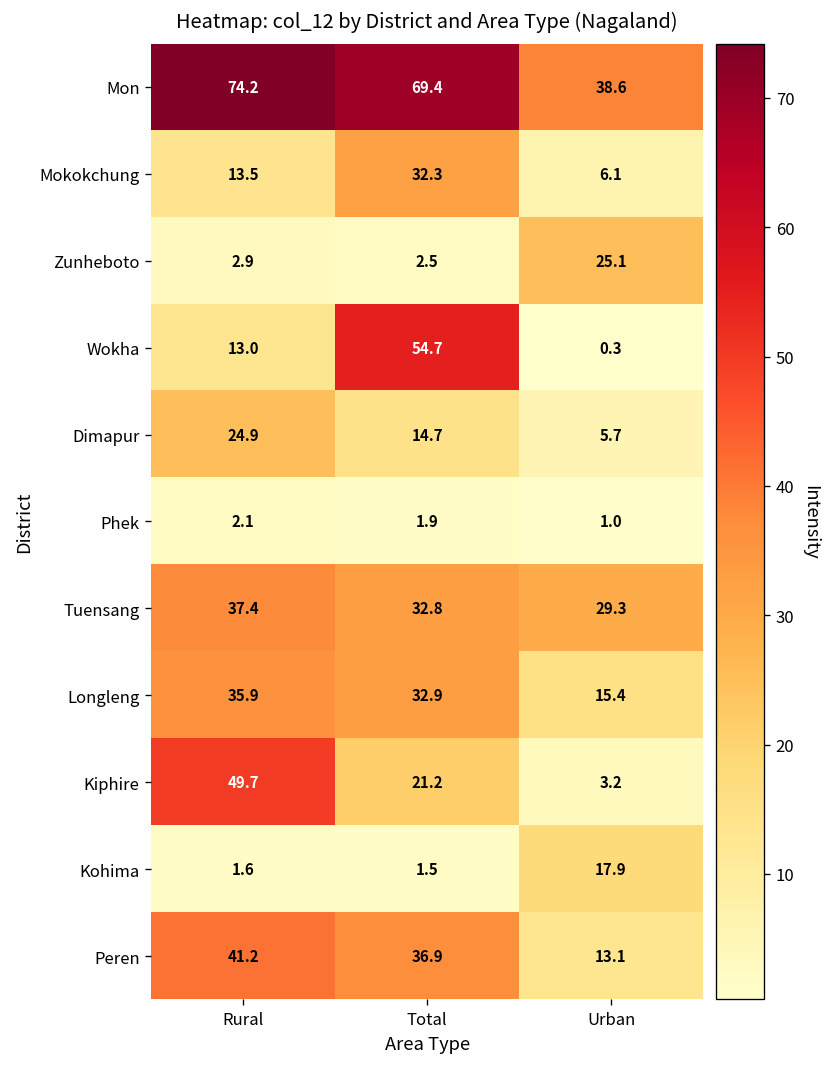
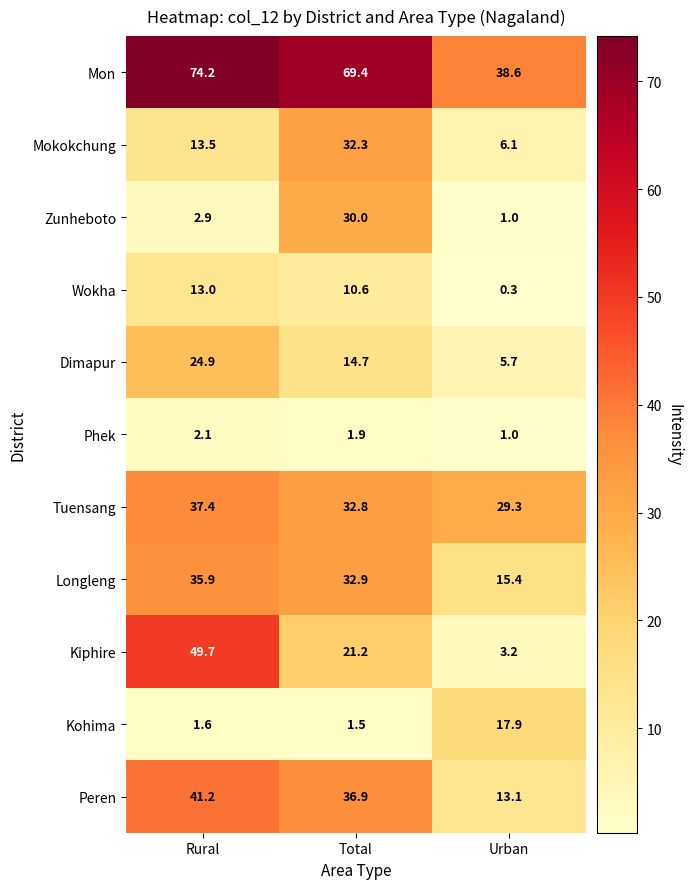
  {
    "Mon": {
      "Rural": 74.2,
      "Total": 69.4,
      "Urban": 38.6
    },
    "Mokokchung": {
      "Rural": 13.5,
      "Total": 32.3,
      "Urban": 6.1
    },
    "Zunheboto": {
      "Rural": 2.9,
-     "Total": 2.5,
-     "Urban": 25.1
+     "Total": 30.0,
+     "Urban": 1.0
    },
    "Wokha": {
      "Rural": 13.0,
-     "Total": 54.7,
+     "Total": 10.6,
      "Urban": 0.3
    },
    "Dimapur": {
      "Rural": 24.9,
      "Total": 14.7,
      "Urban": 5.7
    },
    "Phek": {
      "Rural": 2.1,
      "Total": 1.9,
      "Urban": 1.0
    },
    "Tuensang": {
      "Rural": 37.4,
      "Total": 32.8,
      "Urban": 29.3
    },
    "Longleng": {
      "Rural": 35.9,
      "Total": 32.9,
      "Urban": 15.4
    },
    "Kiphire": {
      "Rural": 49.7,
      "Total": 21.2,
      "Urban": 3.2
    },
    "Kohima": {
      "Rural": 1.6,
      "Total": 1.5,
      "Urban": 17.9
    },
    "Peren": {
      "Rural": 41.2,
      "Total": 36.9,
      "Urban": 13.1
    }
  }
